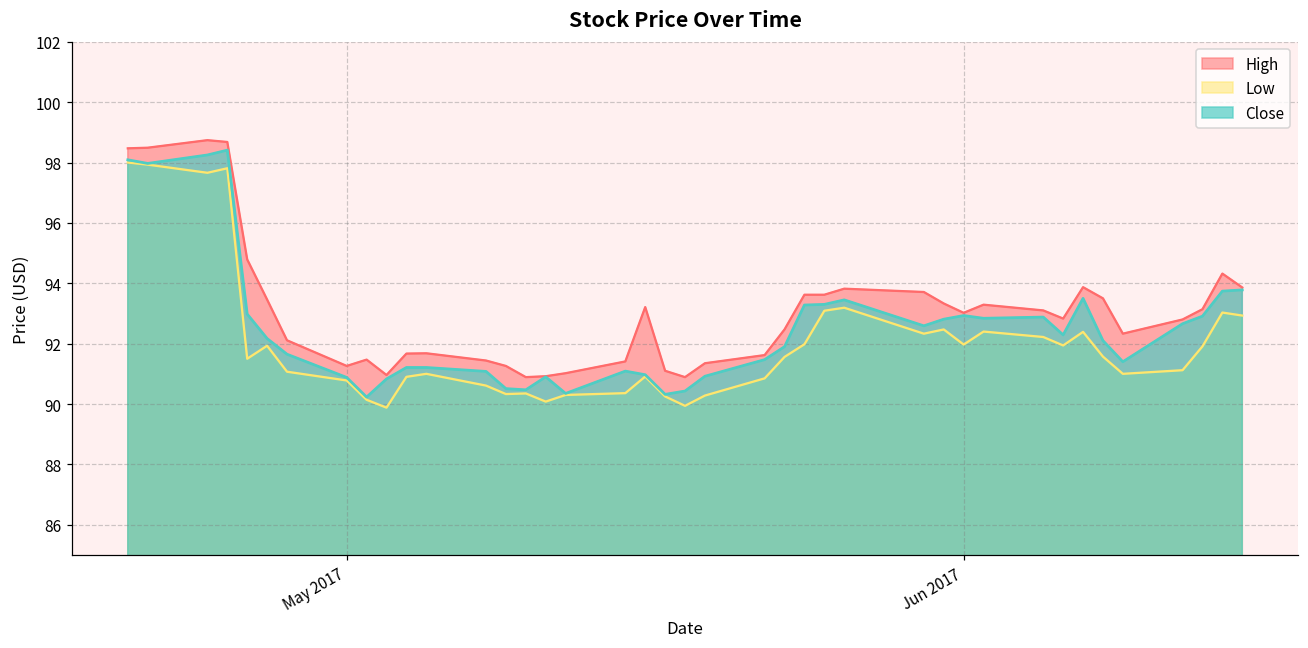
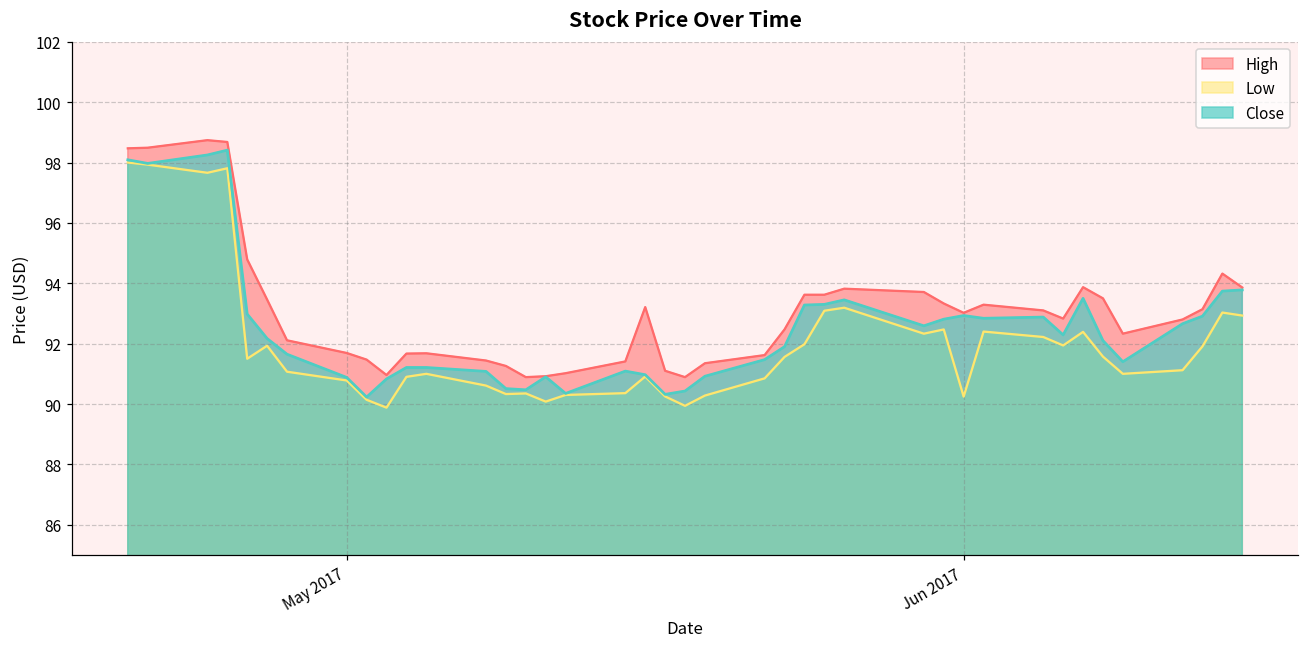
  {
    "High": {
-     "May 2017": 91.3
+     "May 2017": 91.7
    },
    "Low": {
      "May 2017": 90.8,
-     "Jun 2017": 92.0
+     "Jun 2017": 90.2
    },
    "Close": {
      "May 2017": 90.9
    }
  }
